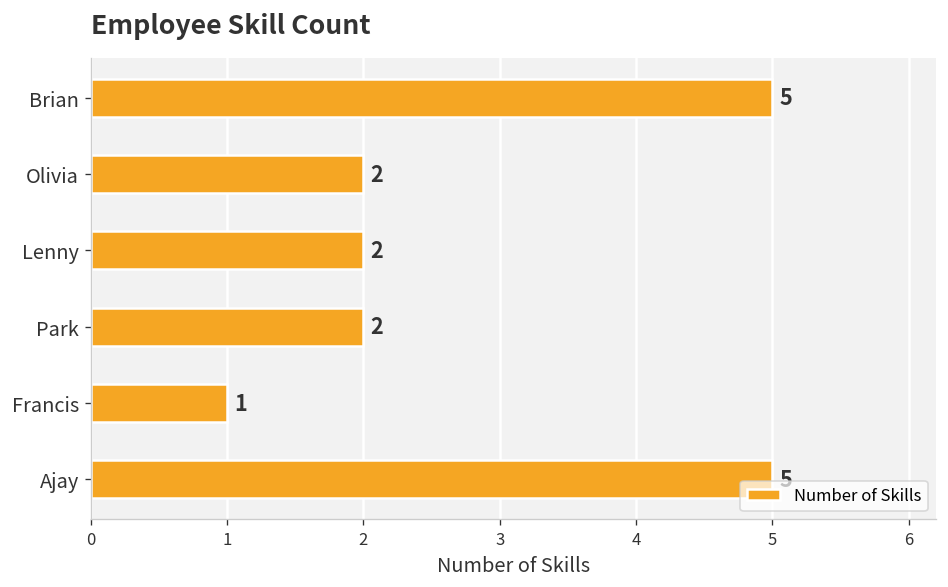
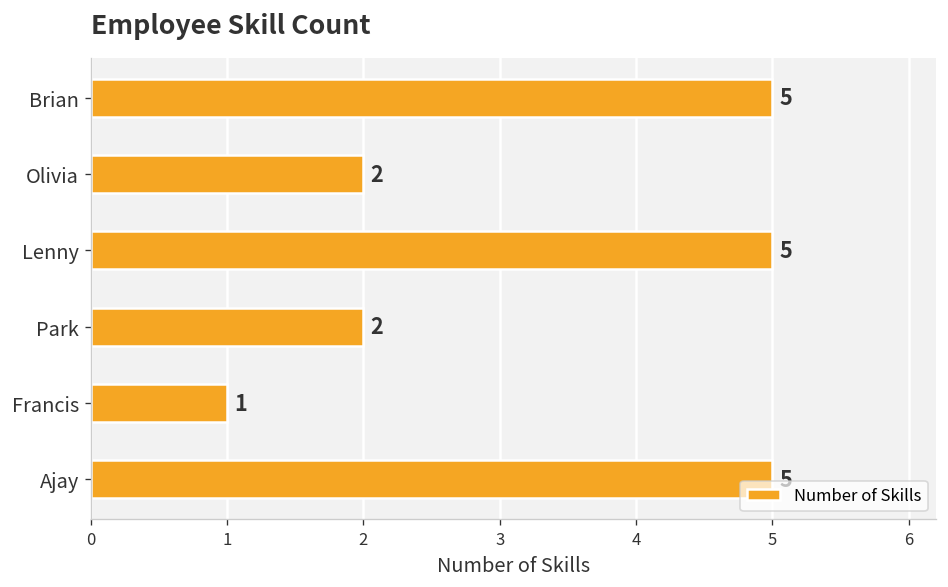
  {
    "Brian": 5,
    "Olivia": 2,
-   "Lenny": 2,
+   "Lenny": 5,
    "Park": 2,
    "Francis": 1
  }
